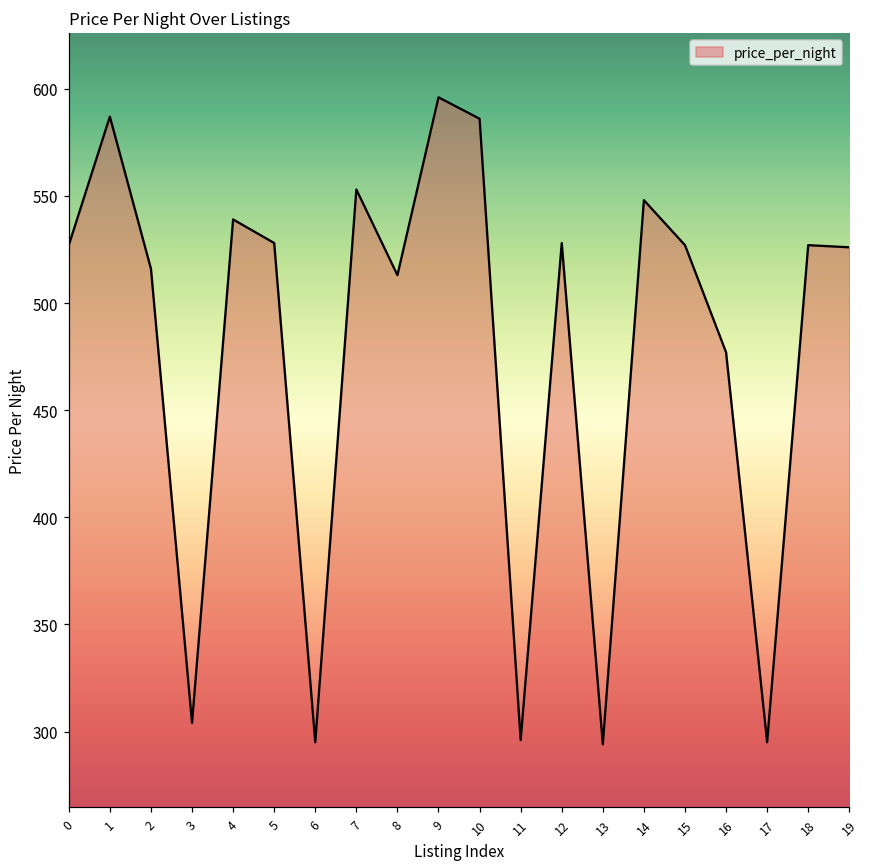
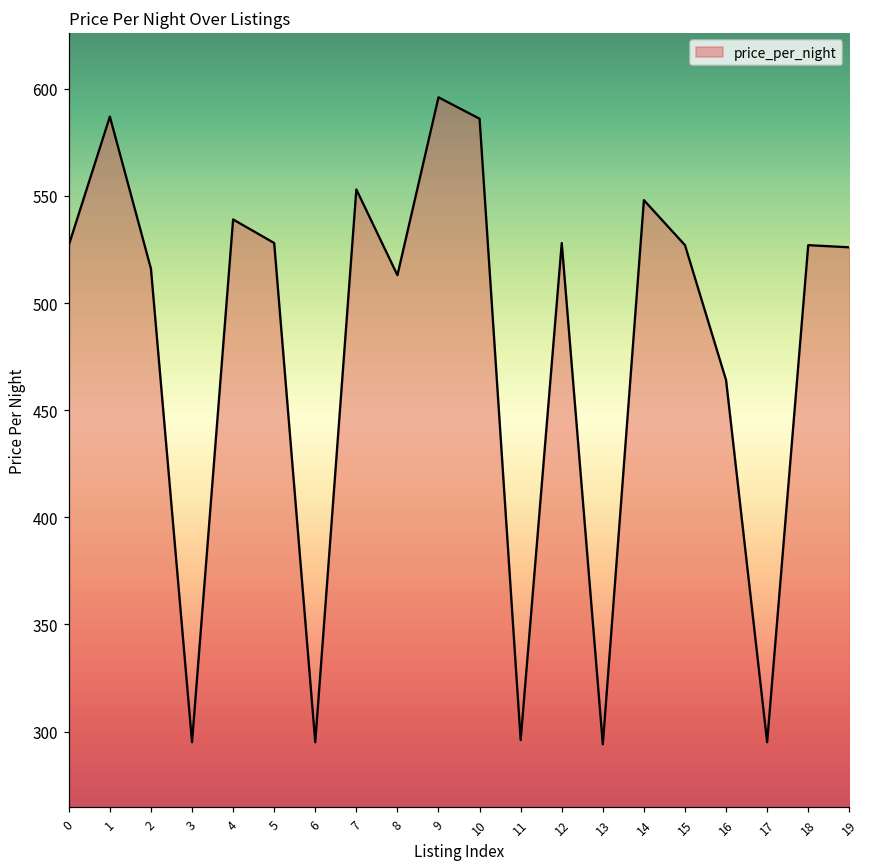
  {
    "0": 527,
    "1": 587,
    "2": 516,
-   "3": 304,
+   "3": 295,
    "4": 539,
    "5": 528,
    "6": 295,
    "7": 553,
    "8": 513,
    "9": 596,
    "10": 586,
    "11": 296,
    "12": 528,
    "13": 294,
    "14": 548,
    "15": 527,
-   "16": 477,
+   "16": 464,
    "17": 295,
    "18": 527,
    "19": 526
  }
